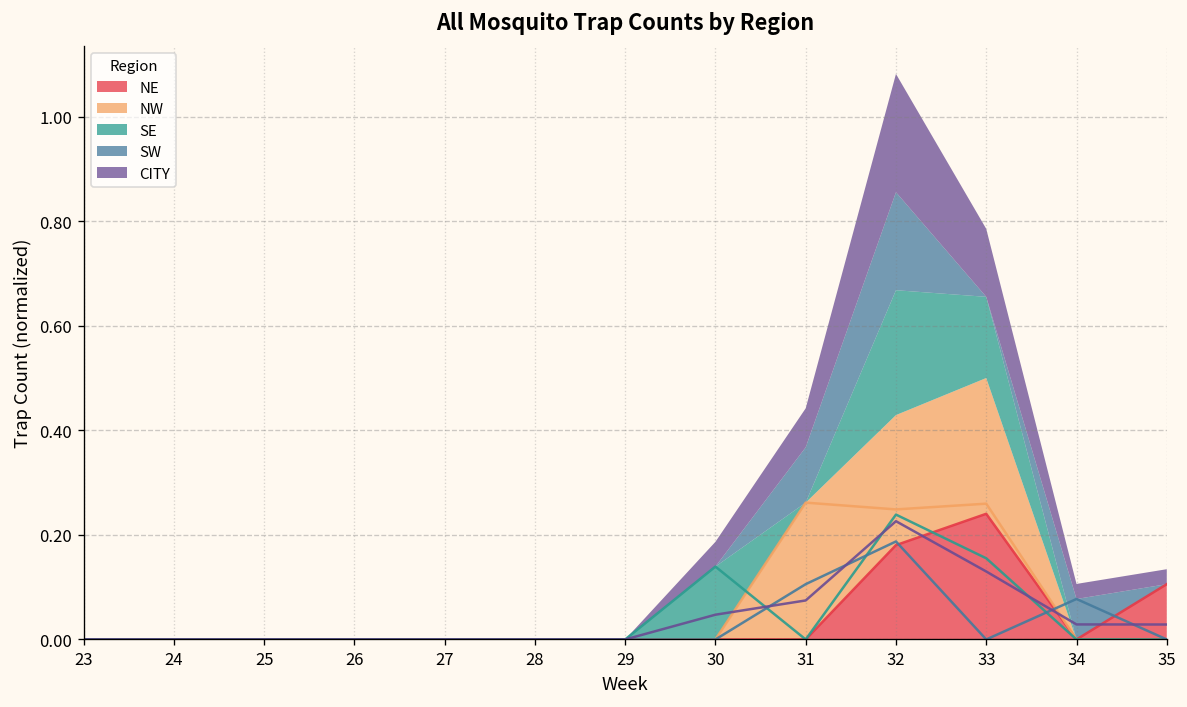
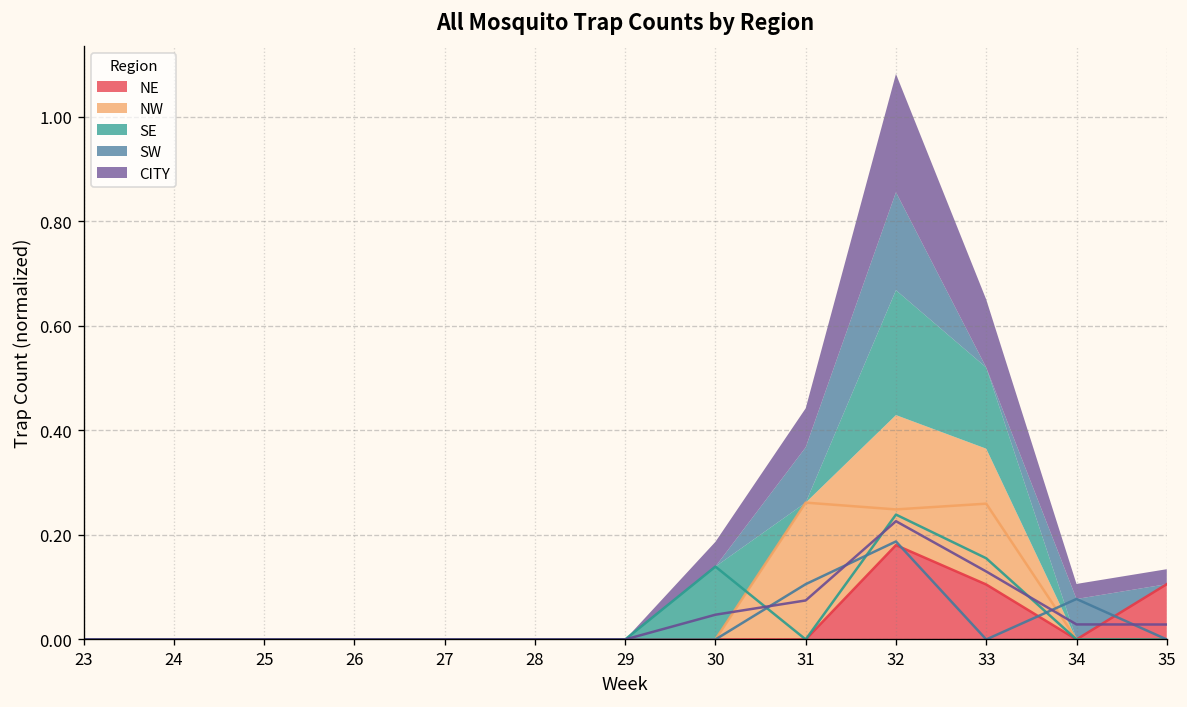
  {
    "NE": {
      "32": 0.18,
-     "33": 0.24
+     "33": 0.11
    }
  }
